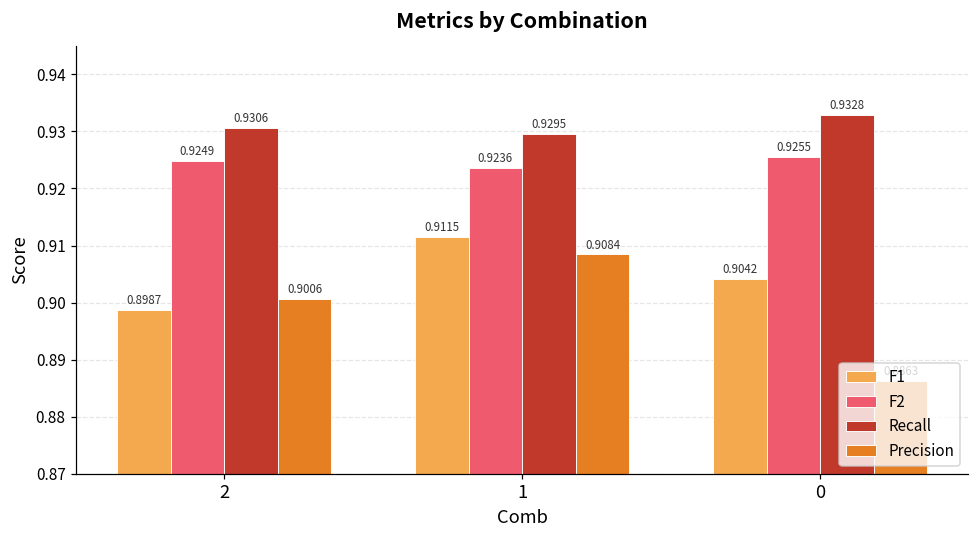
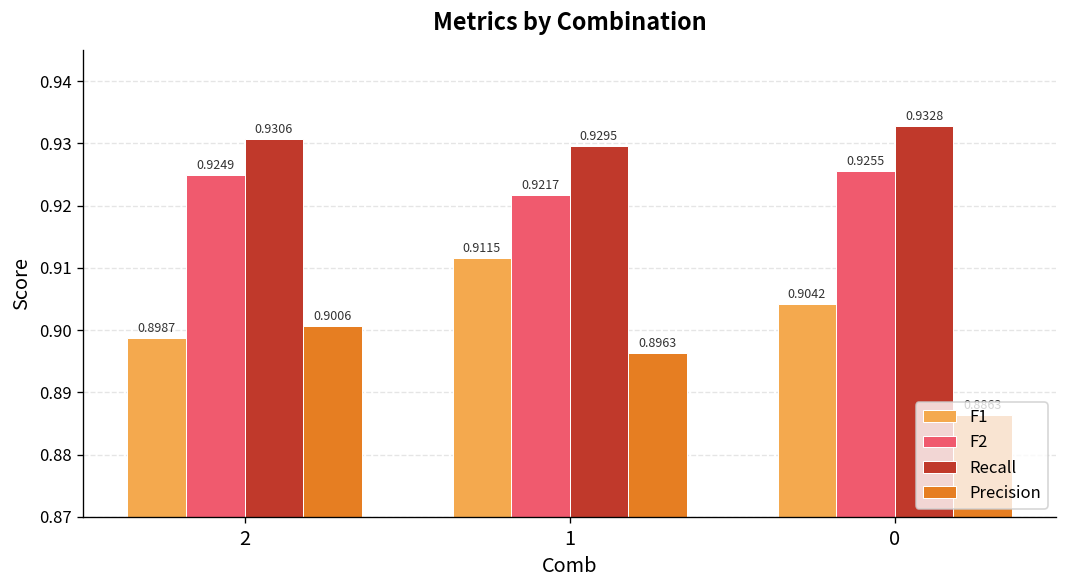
  {
    "F1": {
      "2": 0.8987,
      "1": 0.9115,
      "0": 0.9042
    },
    "F2": {
      "2": 0.9249,
-     "1": 0.9236,
+     "1": 0.9217,
      "0": 0.9255
    },
    "Recall": {
      "2": 0.9306,
      "1": 0.9295,
      "0": 0.9328
    },
    "Precision": {
      "2": 0.9006,
-     "1": 0.9084
+     "1": 0.8963
    }
  }
